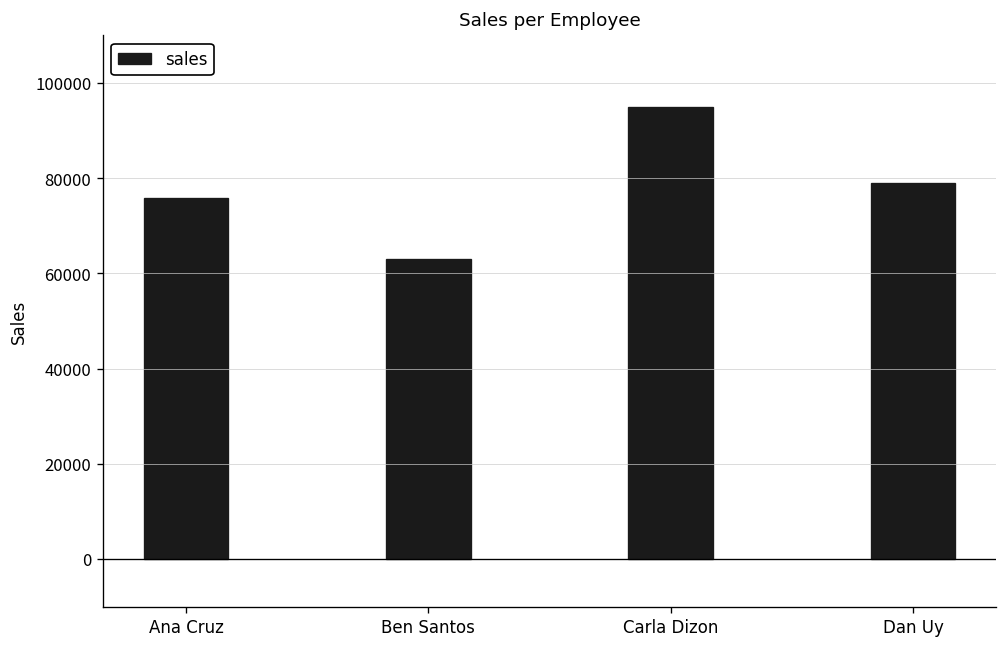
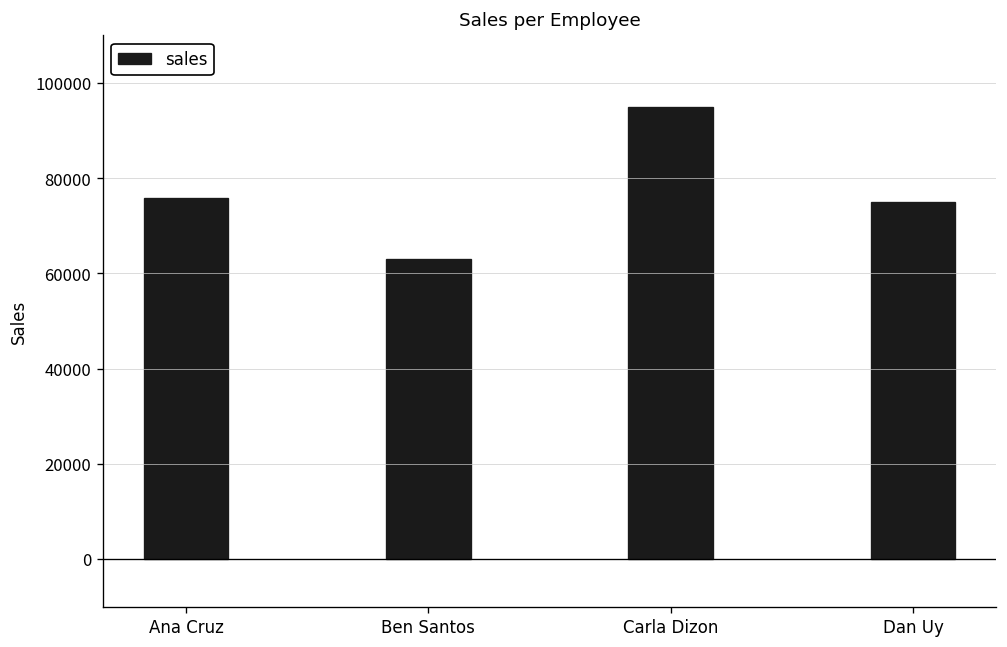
  {
    "Ana Cruz": 76000,
    "Ben Santos": 63000,
    "Carla Dizon": 95000,
-   "Dan Uy": 79000
+   "Dan Uy": 75000
  }
